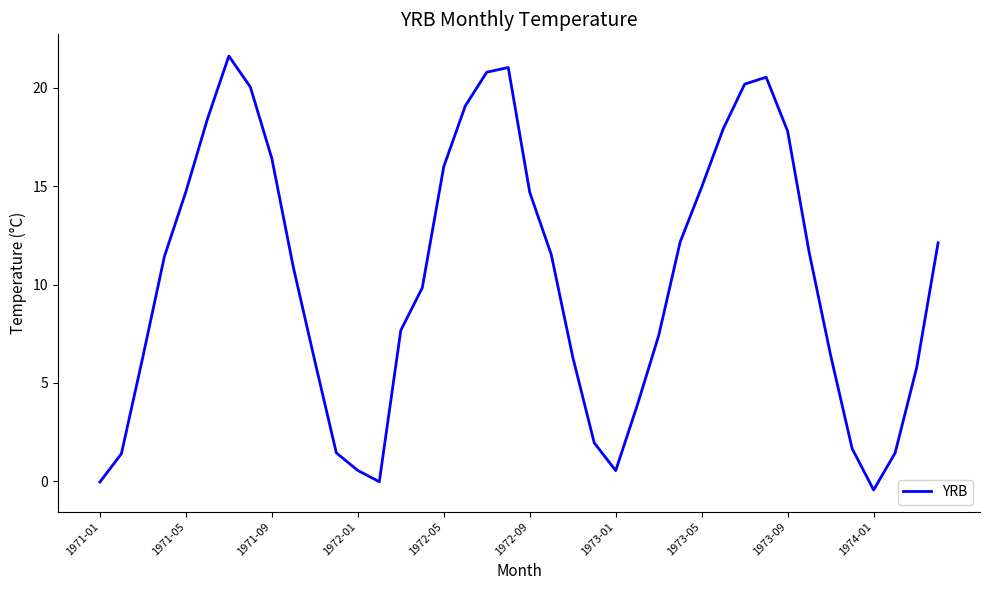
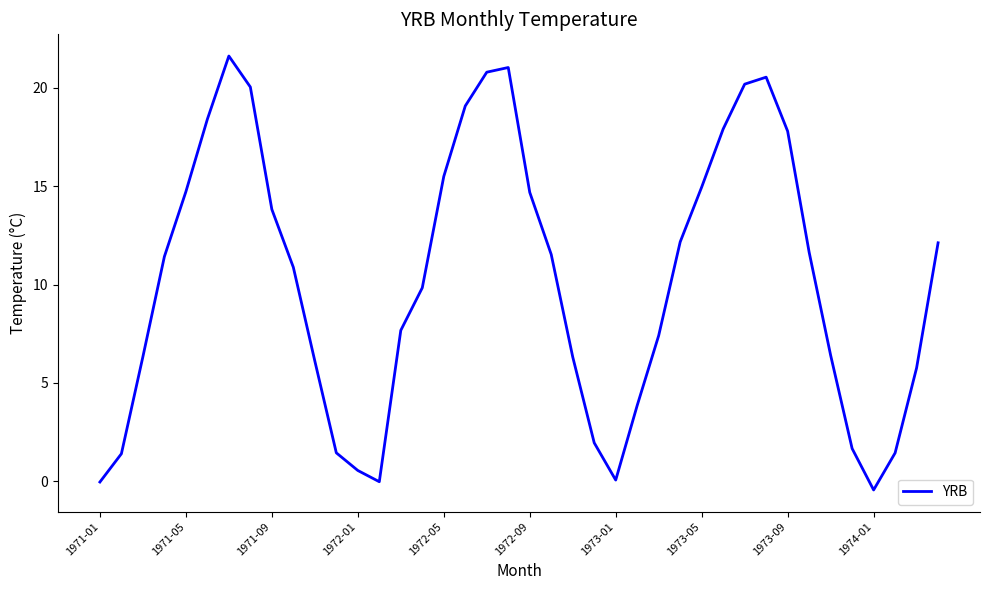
  {
    "1971-01": 0.0,
    "1971-05": 14.7,
-   "1971-09": 16.4,
+   "1971-09": 13.8,
    "1972-01": 0.5,
-   "1972-05": 16.0,
+   "1972-05": 15.5,
    "1972-09": 14.7,
-   "1973-01": 0.5,
+   "1973-01": 0.1,
    "1973-05": 15.0,
    "1973-09": 17.8,
    "1974-01": -0.4
  }
